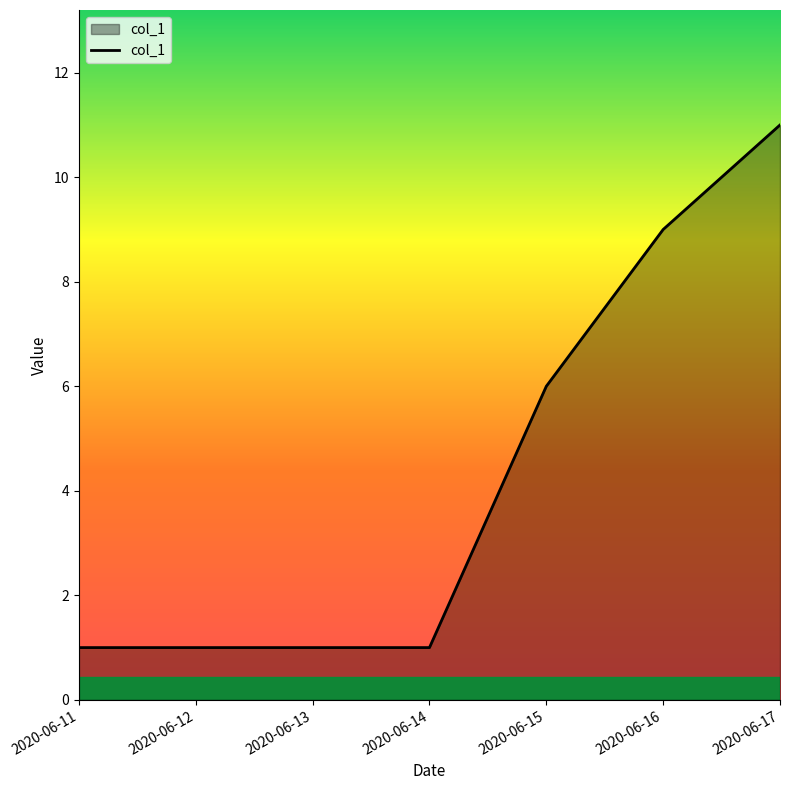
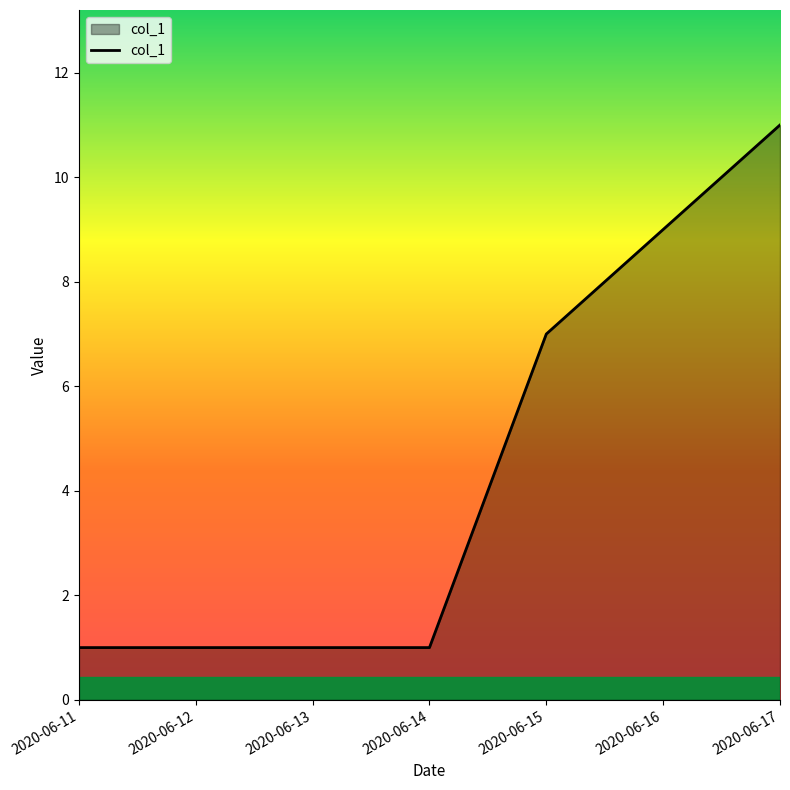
  {
    "2020-06-11": 1,
    "2020-06-12": 1,
    "2020-06-13": 1,
    "2020-06-14": 1,
-   "2020-06-15": 6,
+   "2020-06-15": 7,
    "2020-06-16": 9,
    "2020-06-17": 11
  }
